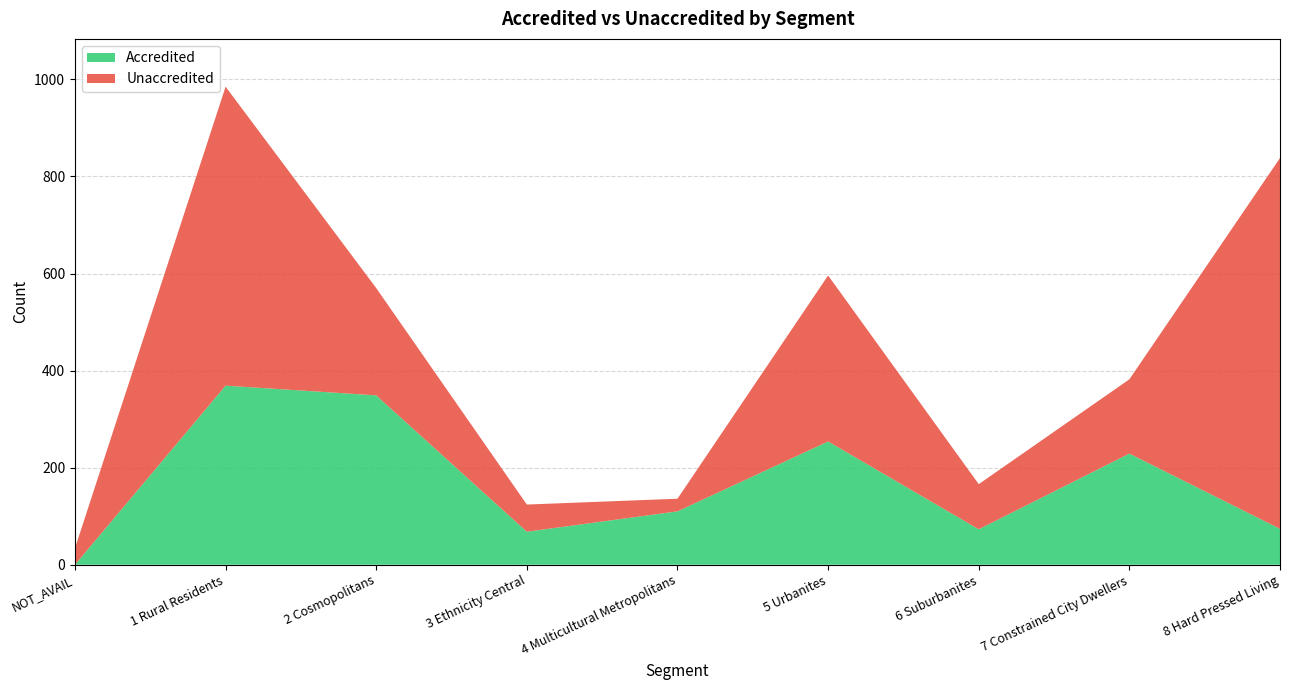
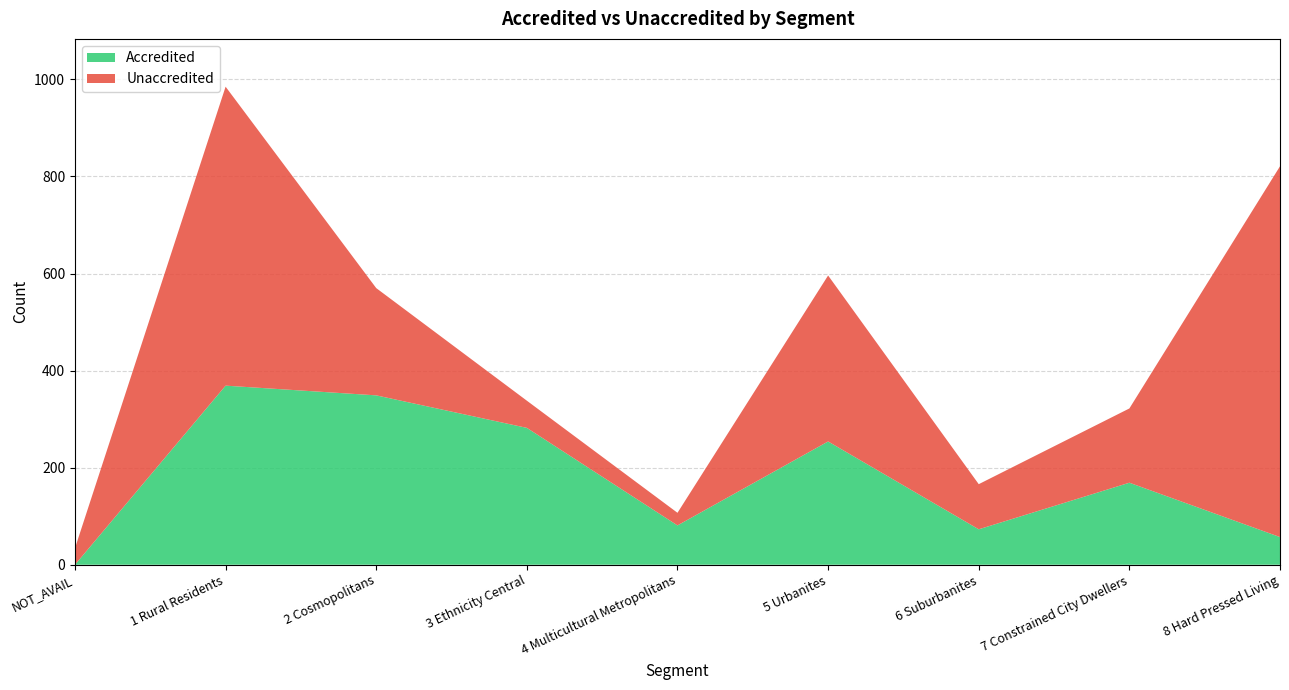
  {
    "Accredited": {
      "NOT_AVAIL": 0,
      "1 Rural Residents": 370,
      "2 Cosmopolitans": 350,
-     "3 Ethnicity Central": 70,
-     "4 Multicultural Metropolitans": 110,
+     "3 Ethnicity Central": 280,
+     "4 Multicultural Metropolitans": 80,
      "5 Urbanites": 250,
      "6 Suburbanites": 70,
-     "7 Constrained City Dwellers": 230,
-     "8 Hard Pressed Living": 70
+     "7 Constrained City Dwellers": 170,
+     "8 Hard Pressed Living": 60
    },
    "Unaccredited": {
      "NOT_AVAIL": 30,
      "1 Rural Residents": 620,
      "2 Cosmopolitans": 220,
      "3 Ethnicity Central": 60,
      "4 Multicultural Metropolitans": 30,
      "5 Urbanites": 340,
      "6 Suburbanites": 90,
      "7 Constrained City Dwellers": 150,
      "8 Hard Pressed Living": 760
    }
  }
